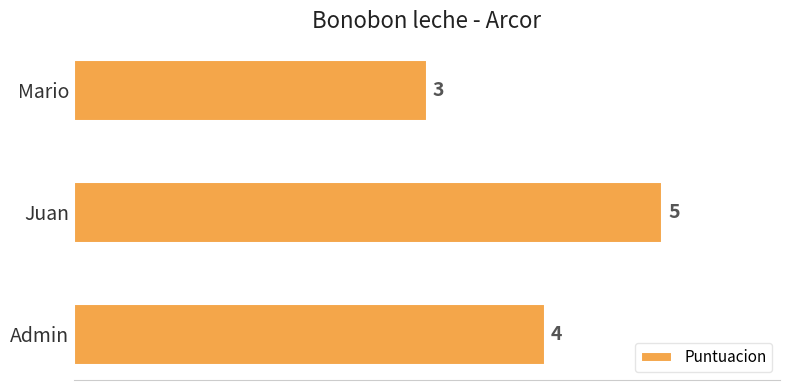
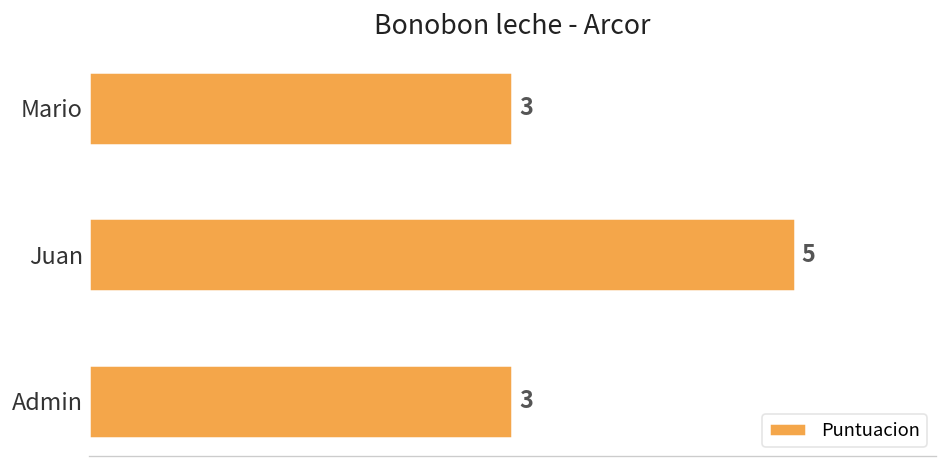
  {
    "Mario": 3,
    "Juan": 5,
-   "Admin": 4
+   "Admin": 3
  }
